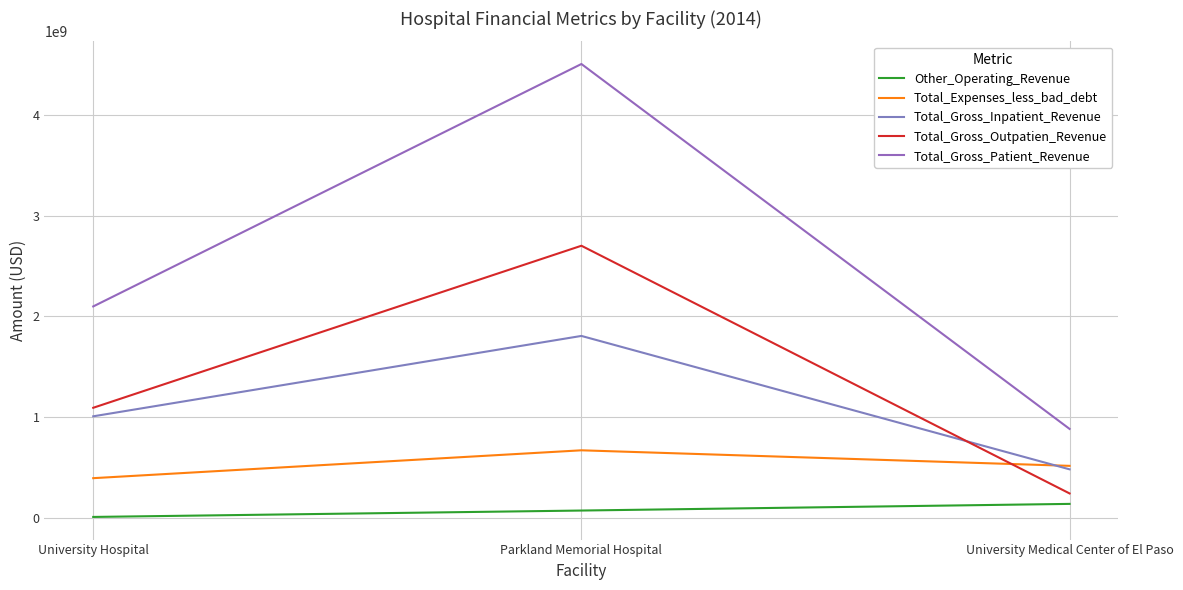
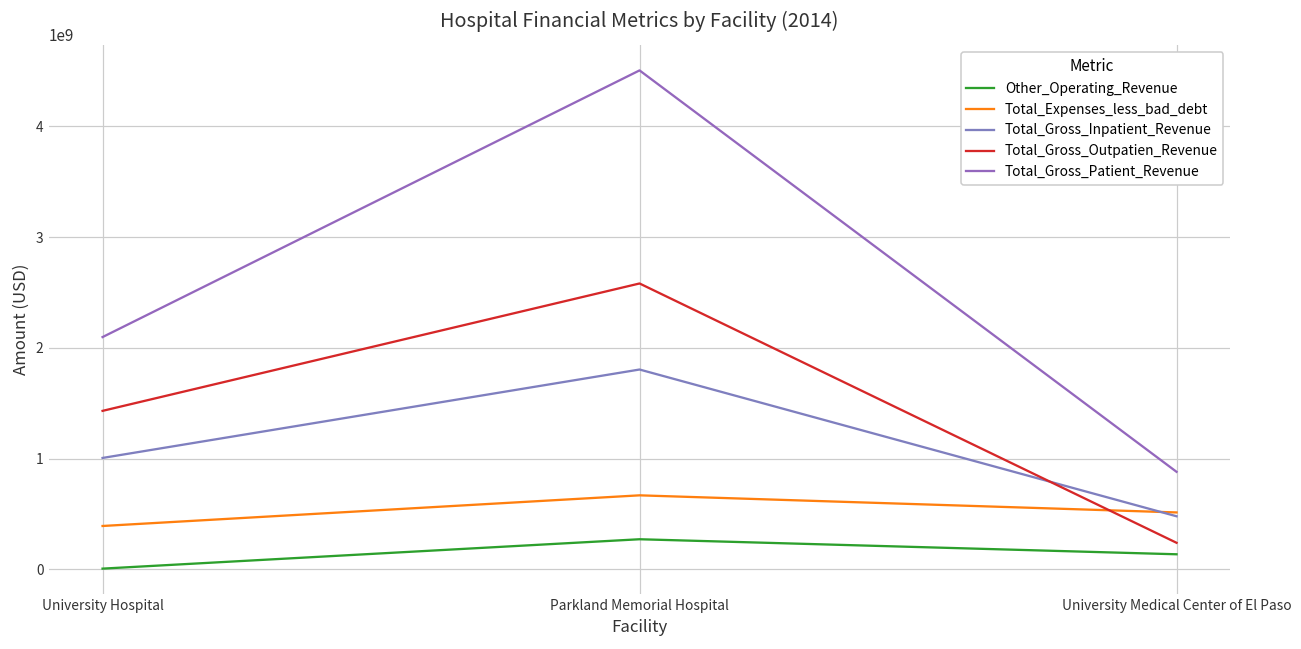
  {
    "Other_Operating_Revenue": {
      "University Hospital": 10000000,
-     "Parkland Memorial Hospital": 70000000,
+     "Parkland Memorial Hospital": 270000000,
      "University Medical Center of El Paso": 140000000
    },
    "Total_Expenses_less_bad_debt": {
      "University Hospital": 390000000,
      "Parkland Memorial Hospital": 670000000,
      "University Medical Center of El Paso": 510000000
    },
    "Total_Gross_Outpatien_Revenue": {
-     "University Hospital": 1090000000,
-     "Parkland Memorial Hospital": 2700000000,
+     "University Hospital": 1430000000,
+     "Parkland Memorial Hospital": 2580000000,
      "University Medical Center of El Paso": 240000000
    }
  }
